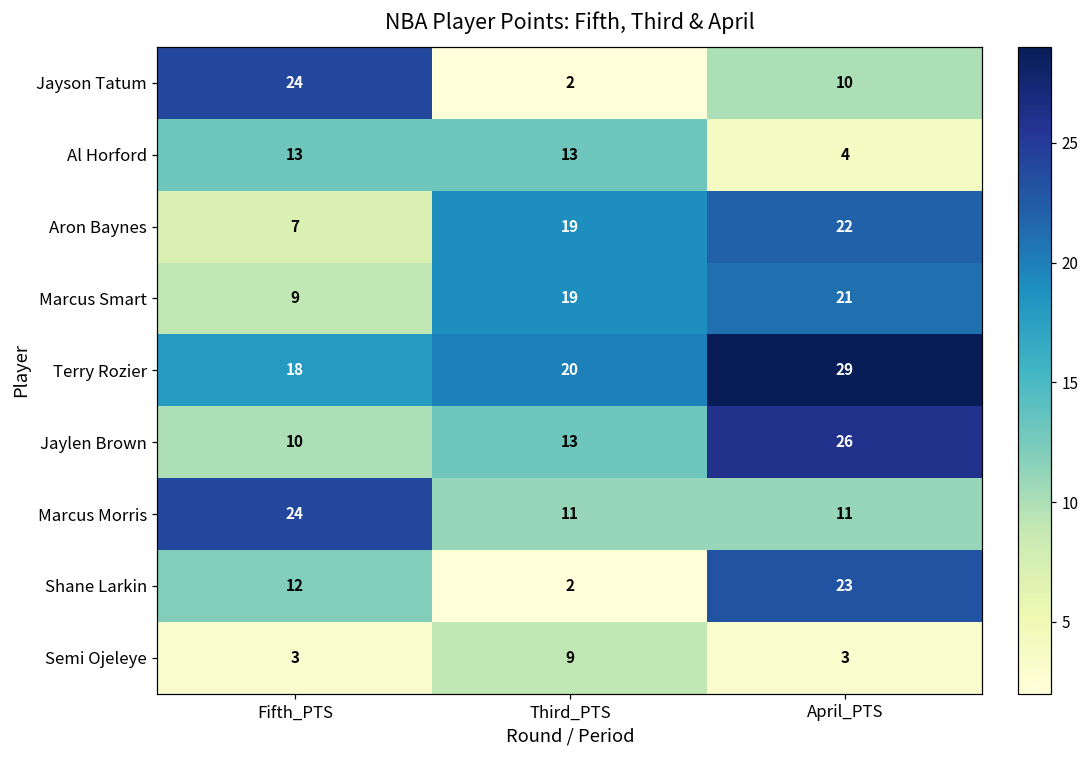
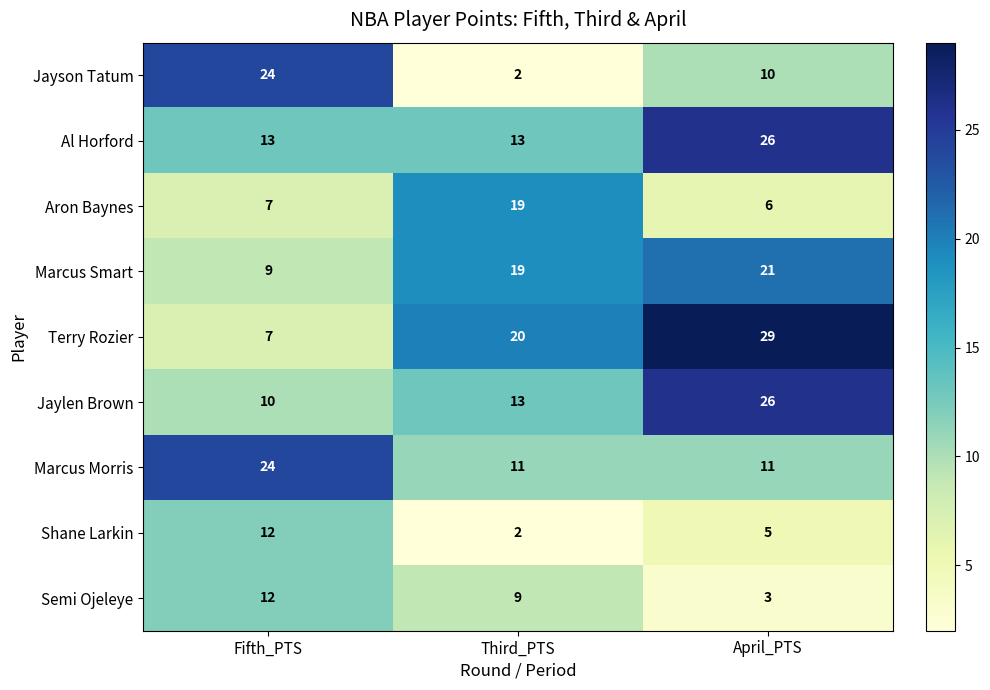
  {
    "Jayson Tatum": {
      "Fifth_PTS": 24,
      "Third_PTS": 2,
      "April_PTS": 10
    },
    "Al Horford": {
      "Fifth_PTS": 13,
      "Third_PTS": 13,
-     "April_PTS": 4
+     "April_PTS": 26
    },
    "Aron Baynes": {
      "Fifth_PTS": 7,
      "Third_PTS": 19,
-     "April_PTS": 22
+     "April_PTS": 6
    },
    "Marcus Smart": {
      "Fifth_PTS": 9,
      "Third_PTS": 19,
      "April_PTS": 21
    },
    "Terry Rozier": {
-     "Fifth_PTS": 18,
+     "Fifth_PTS": 7,
      "Third_PTS": 20,
      "April_PTS": 29
    },
    "Jaylen Brown": {
      "Fifth_PTS": 10,
      "Third_PTS": 13,
      "April_PTS": 26
    },
    "Marcus Morris": {
      "Fifth_PTS": 24,
      "Third_PTS": 11,
      "April_PTS": 11
    },
    "Shane Larkin": {
      "Fifth_PTS": 12,
      "Third_PTS": 2,
-     "April_PTS": 23
+     "April_PTS": 5
    },
    "Semi Ojeleye": {
-     "Fifth_PTS": 3,
+     "Fifth_PTS": 12,
      "Third_PTS": 9,
      "April_PTS": 3
    }
  }
